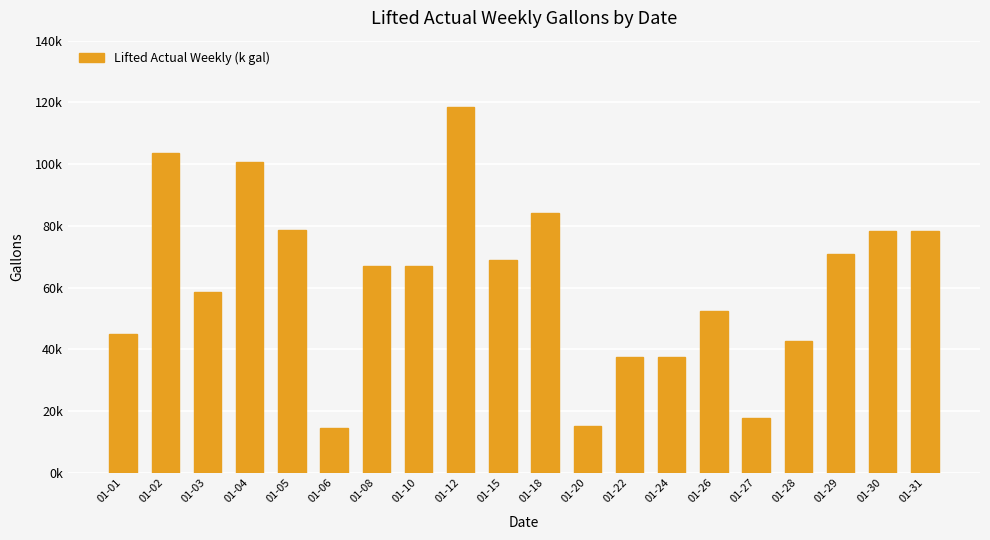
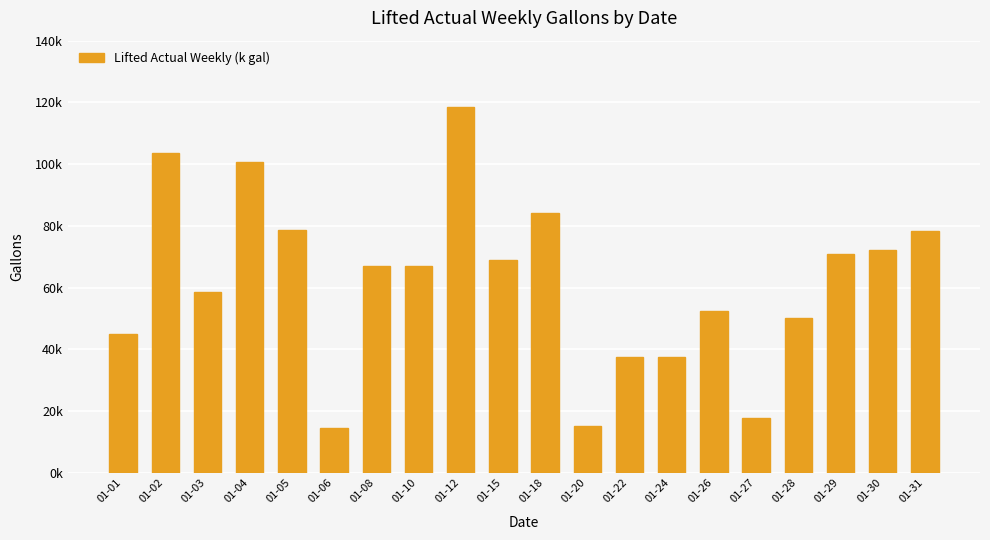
  {
    "01-01": 45000,
    "01-02": 104000,
    "01-03": 59000,
    "01-04": 101000,
    "01-05": 79000,
    "01-06": 15000,
    "01-08": 67000,
    "01-10": 67000,
    "01-12": 118000,
    "01-15": 69000,
    "01-18": 84000,
    "01-20": 15000,
    "01-22": 38000,
    "01-24": 38000,
    "01-26": 53000,
    "01-27": 18000,
-   "01-28": 43000,
+   "01-28": 50000,
    "01-29": 71000,
-   "01-30": 78000,
+   "01-30": 72000,
    "01-31": 78000
  }
